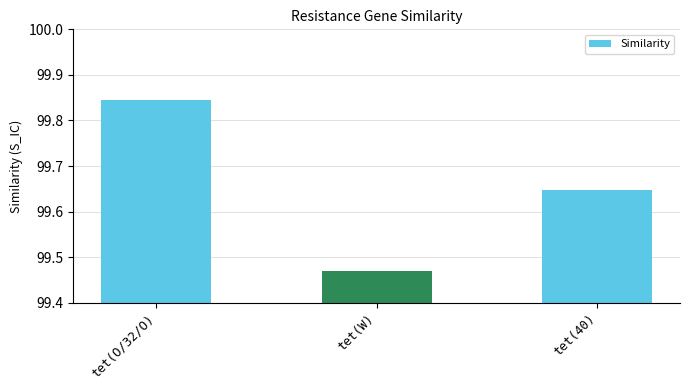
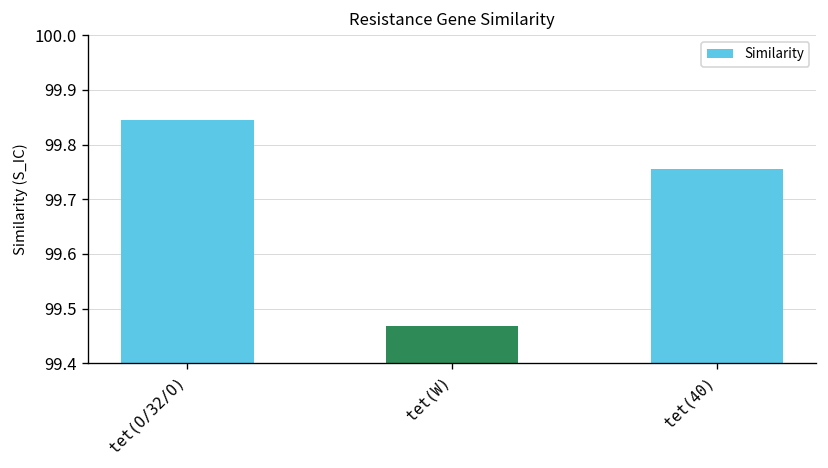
  {
    "tet(O/32/O)": 99.85,
    "tet(W)": 99.47,
-   "tet(40)": 99.65
+   "tet(40)": 99.76
  }
